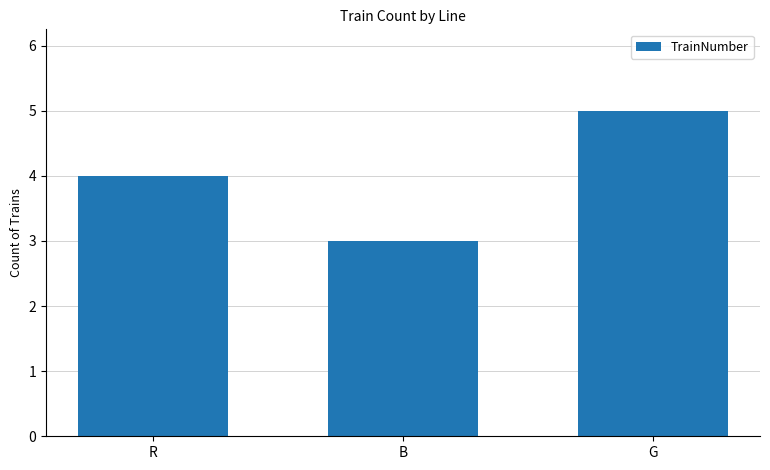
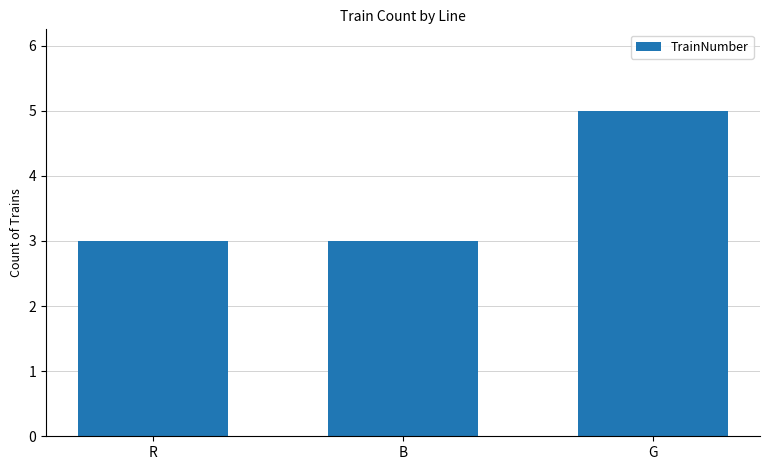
  {
-   "R": 4,
+   "R": 3,
    "B": 3,
    "G": 5
  }
